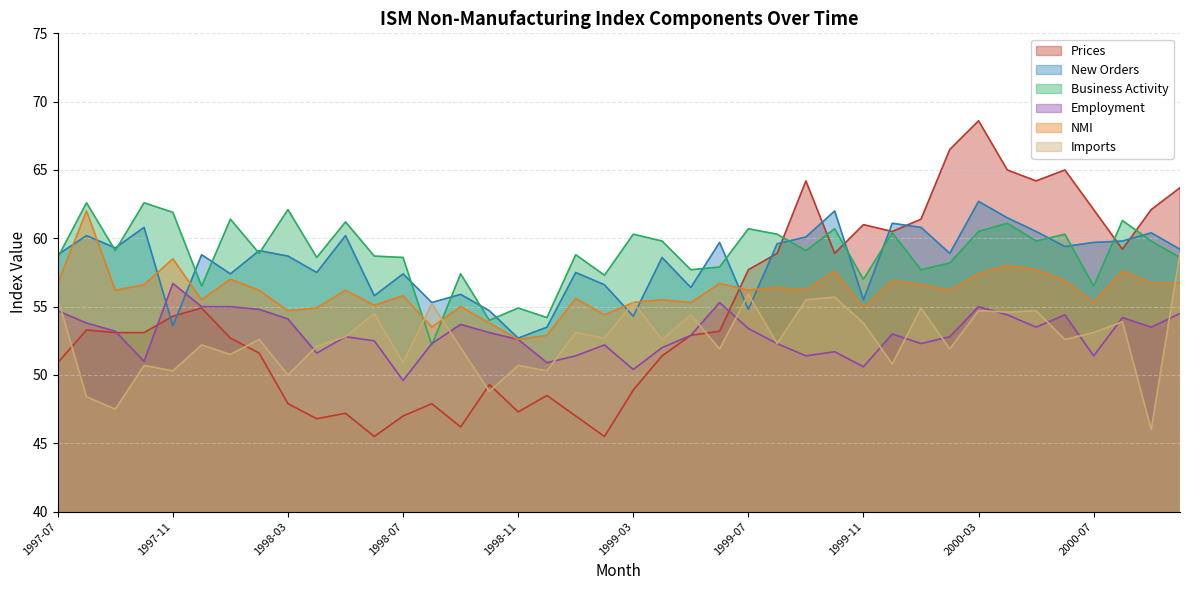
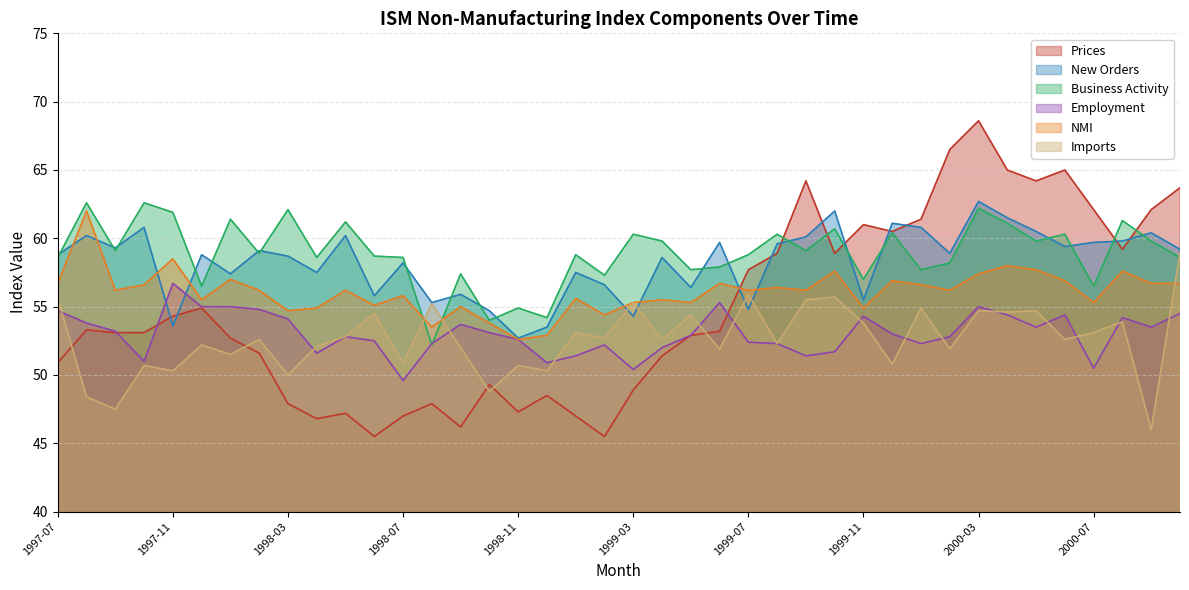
  {
    "New Orders": {
      "1997-07": 58.8,
      "1997-11": 53.6,
      "1998-03": 58.7,
-     "1998-07": 57.4,
+     "1998-07": 58.2,
      "1999-03": 54.3,
      "1999-07": 54.8,
      "1999-11": 55.5,
      "2000-03": 62.7,
      "2000-07": 59.7
    },
    "Business Activity": {
      "1997-07": 58.6,
      "1997-11": 61.9,
      "1998-03": 62.1,
      "1998-07": 58.6,
      "1998-11": 54.9,
      "1999-03": 60.3,
-     "1999-07": 60.7,
+     "1999-07": 58.8,
      "1999-11": 57.0,
-     "2000-03": 60.5,
+     "2000-03": 62.2,
      "2000-07": 56.5
    },
    "Employment": {
      "1997-07": 54.7,
      "1997-11": 56.7,
      "1998-03": 54.1,
      "1998-07": 49.6,
      "1999-03": 50.4,
-     "1999-07": 53.4,
-     "1999-11": 50.6,
+     "1999-07": 52.4,
+     "1999-11": 54.3,
      "2000-03": 55.0,
-     "2000-07": 51.4
+     "2000-07": 50.5
    }
  }
